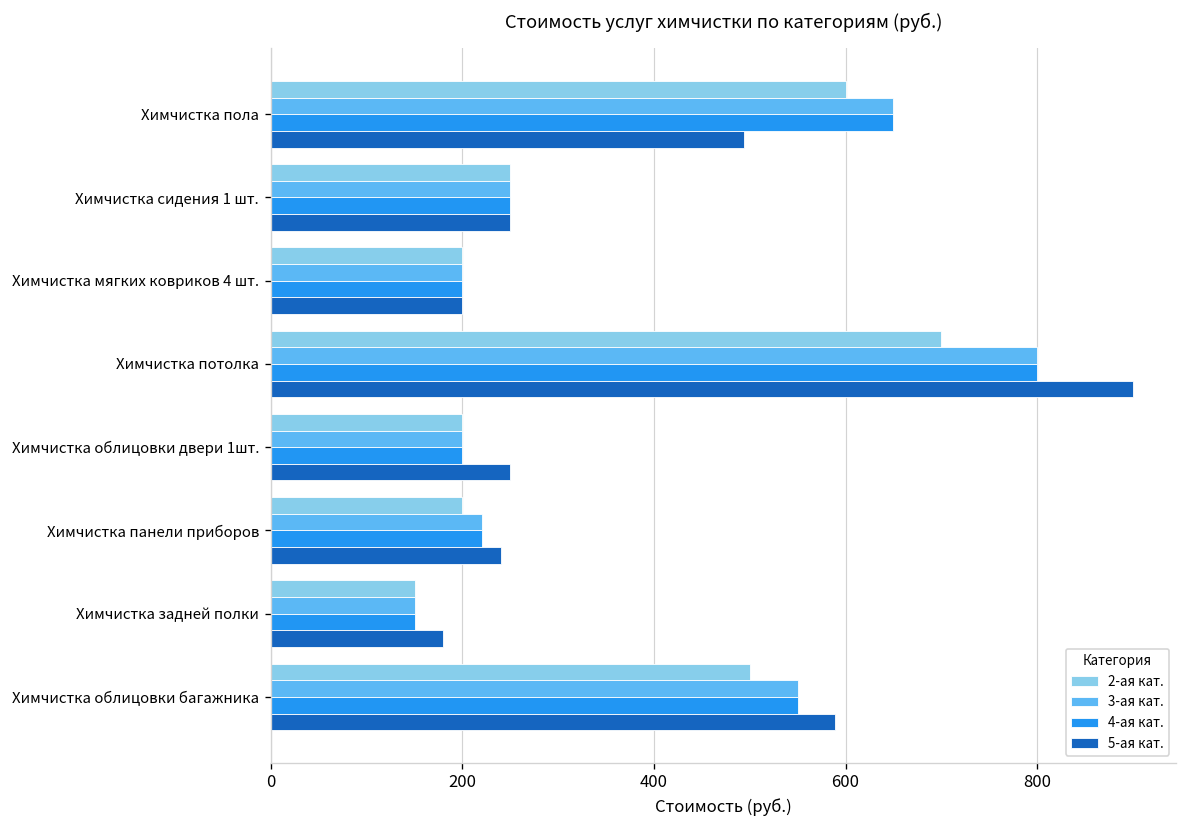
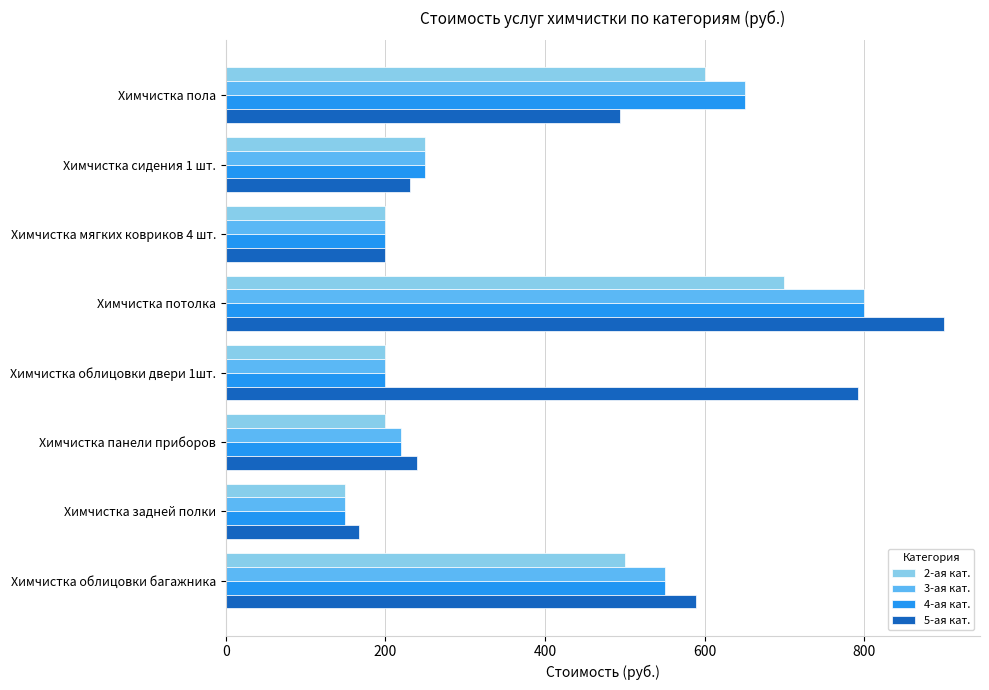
  {
    "4-ая кат.": {
      "Химчистка пола": 650,
      "Химчистка сидения 1 шт.": 250,
      "Химчистка мягких ковриков 4 шт.": 200,
      "Химчистка потолка": 800,
      "Химчистка облицовки двери 1шт.": 200,
      "Химчистка панели приборов": 220,
      "Химчистка задней полки": 150,
      "Химчистка облицовки багажника": 550
    },
    "5-ая кат.": {
      "Химчистка пола": 490,
-     "Химчистка сидения 1 шт.": 250,
+     "Химчистка сидения 1 шт.": 230,
      "Химчистка мягких ковриков 4 шт.": 200,
      "Химчистка потолка": 900,
-     "Химчистка облицовки двери 1шт.": 250,
+     "Химчистка облицовки двери 1шт.": 790,
      "Химчистка панели приборов": 240,
-     "Химчистка задней полки": 180,
+     "Химчистка задней полки": 170,
      "Химчистка облицовки багажника": 590
    }
  }
